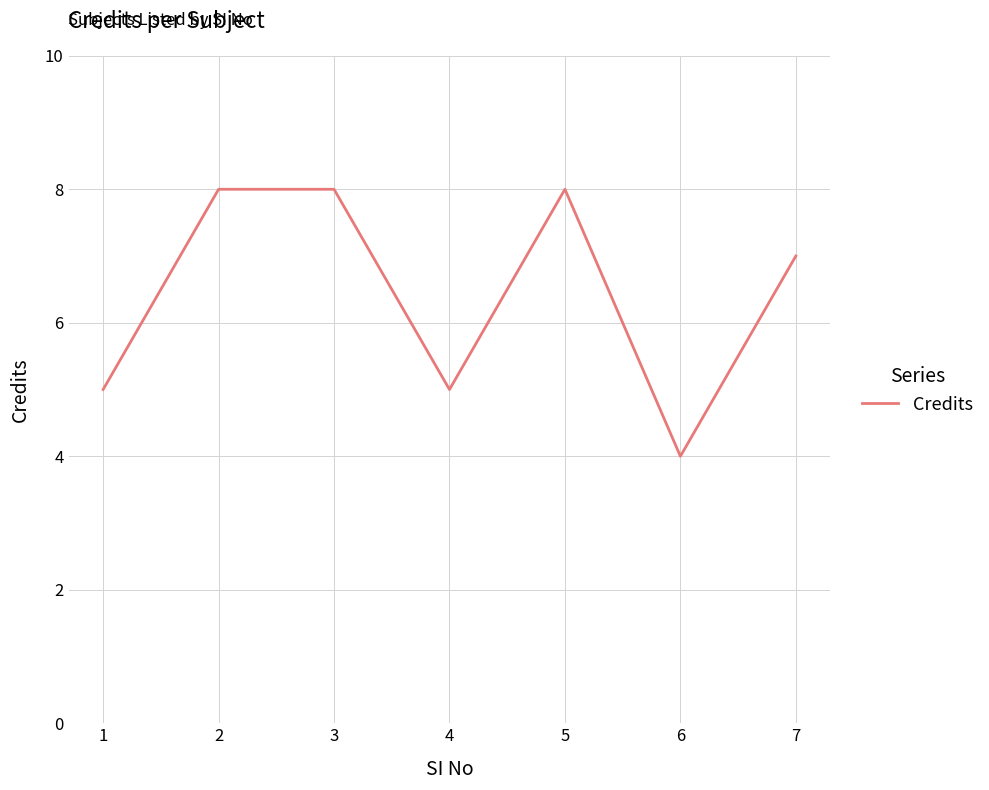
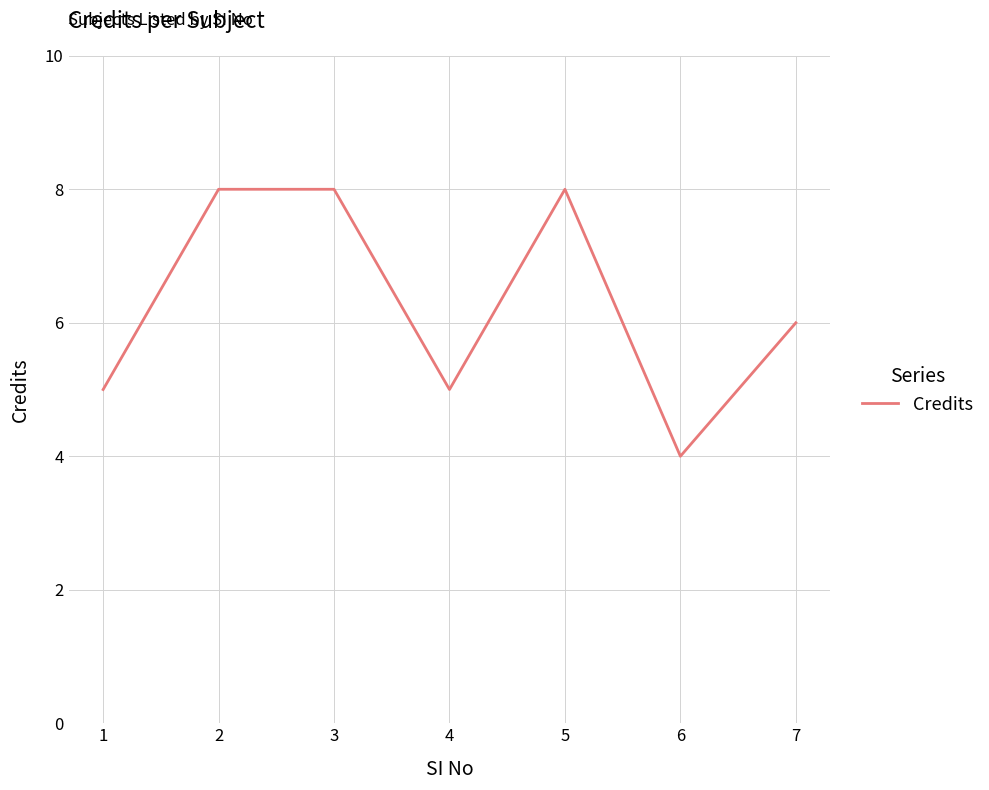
  {
    "1": 5,
    "2": 8,
    "3": 8,
    "4": 5,
    "5": 8,
    "6": 4,
-   "7": 7
+   "7": 6
  }
